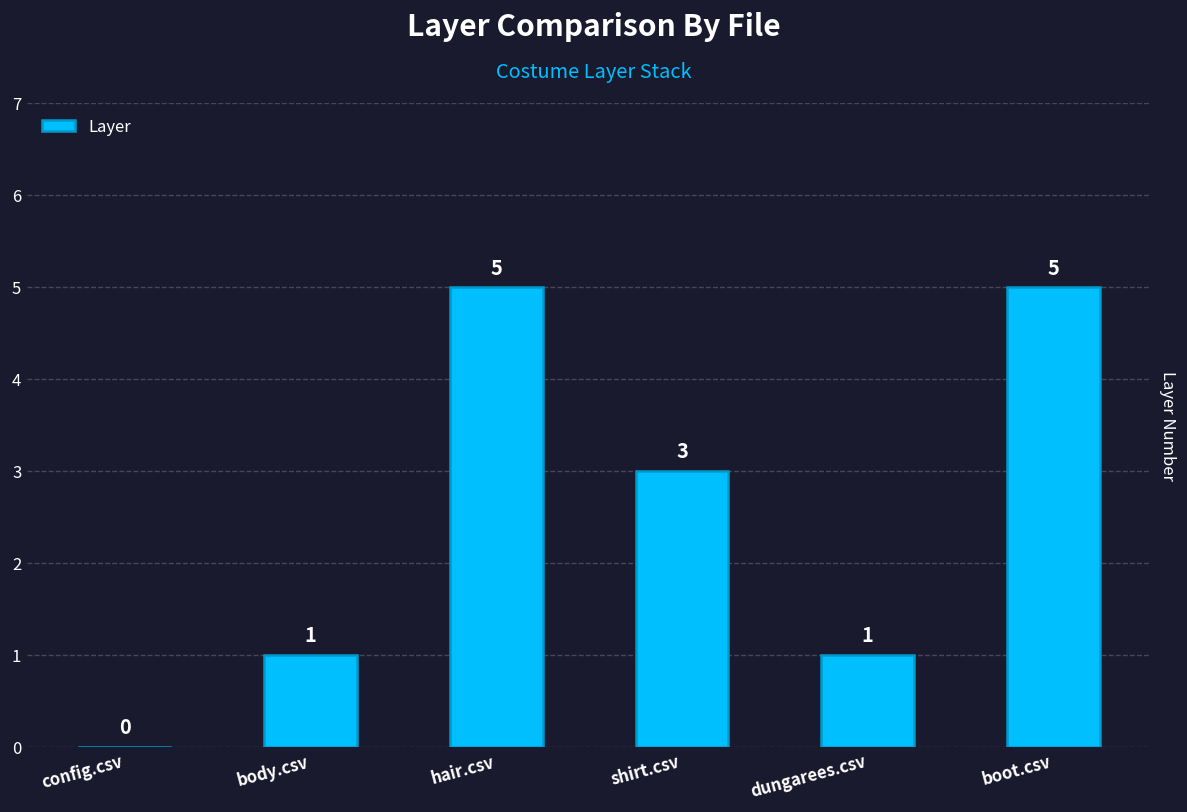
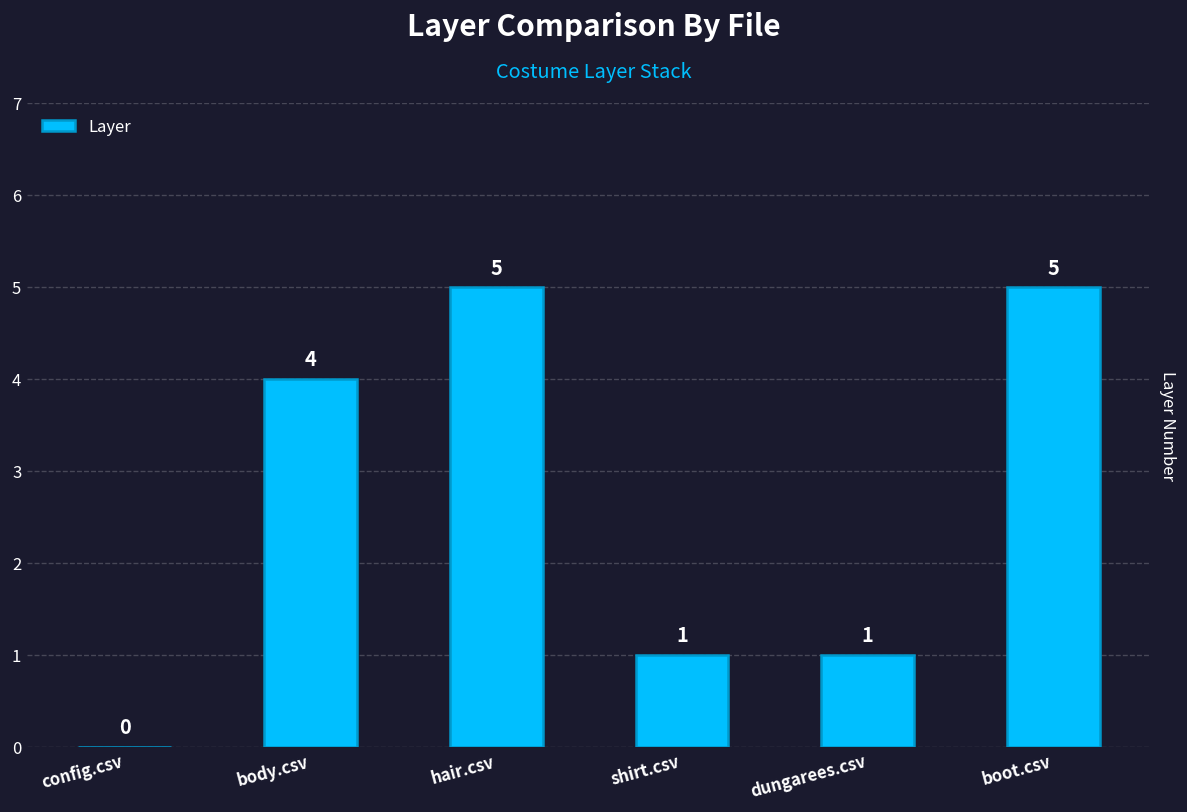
  {
    "config.csv": 0,
-   "body.csv": 1,
+   "body.csv": 4,
    "hair.csv": 5,
-   "shirt.csv": 3,
+   "shirt.csv": 1,
    "dungarees.csv": 1,
    "boot.csv": 5
  }
